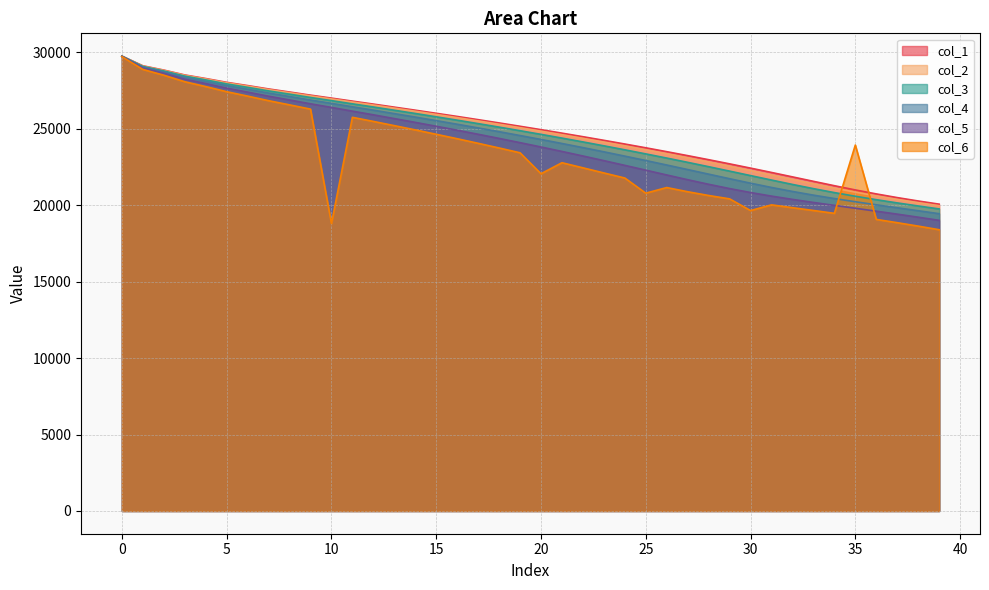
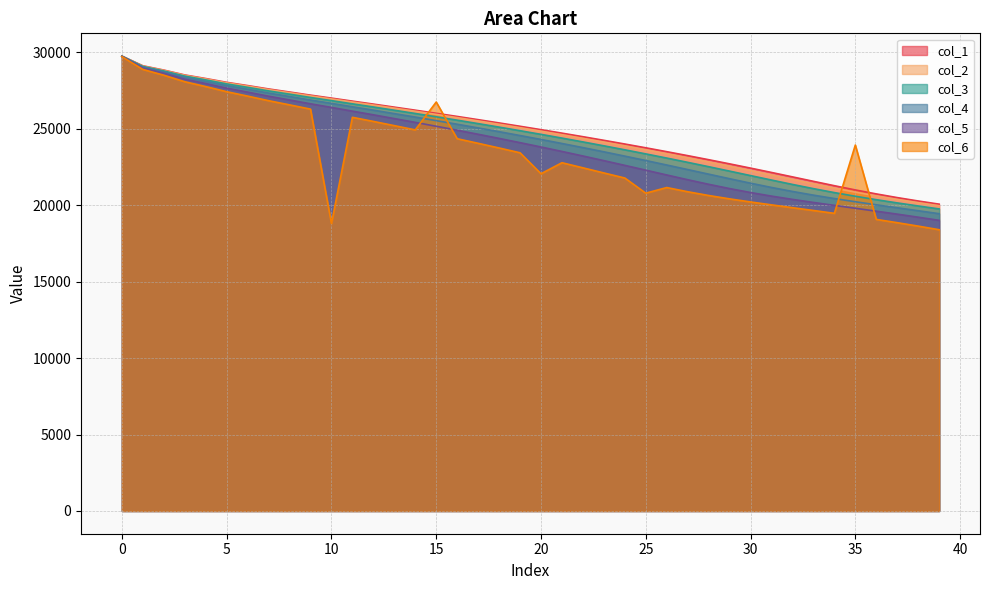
  {
    "col_6": {
      "5": 27400,
      "10": 18800,
-     "15": 24600,
+     "15": 26700,
      "20": 22100,
      "25": 20800,
-     "30": 19600,
+     "30": 20200,
      "35": 23900
    }
  }
